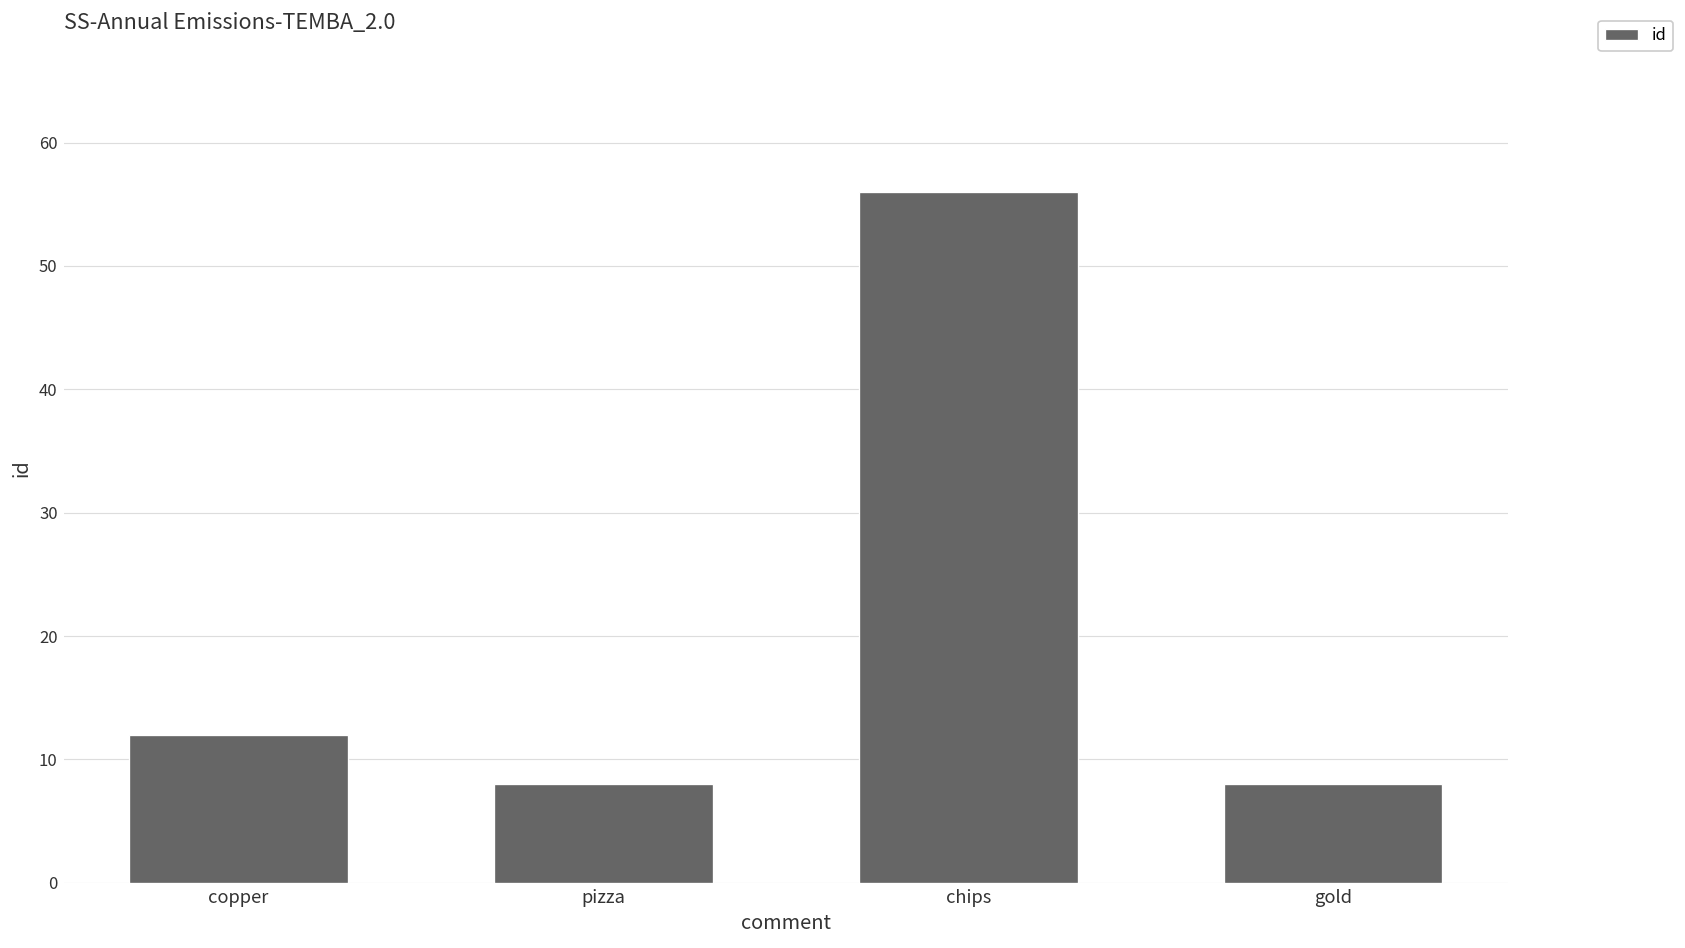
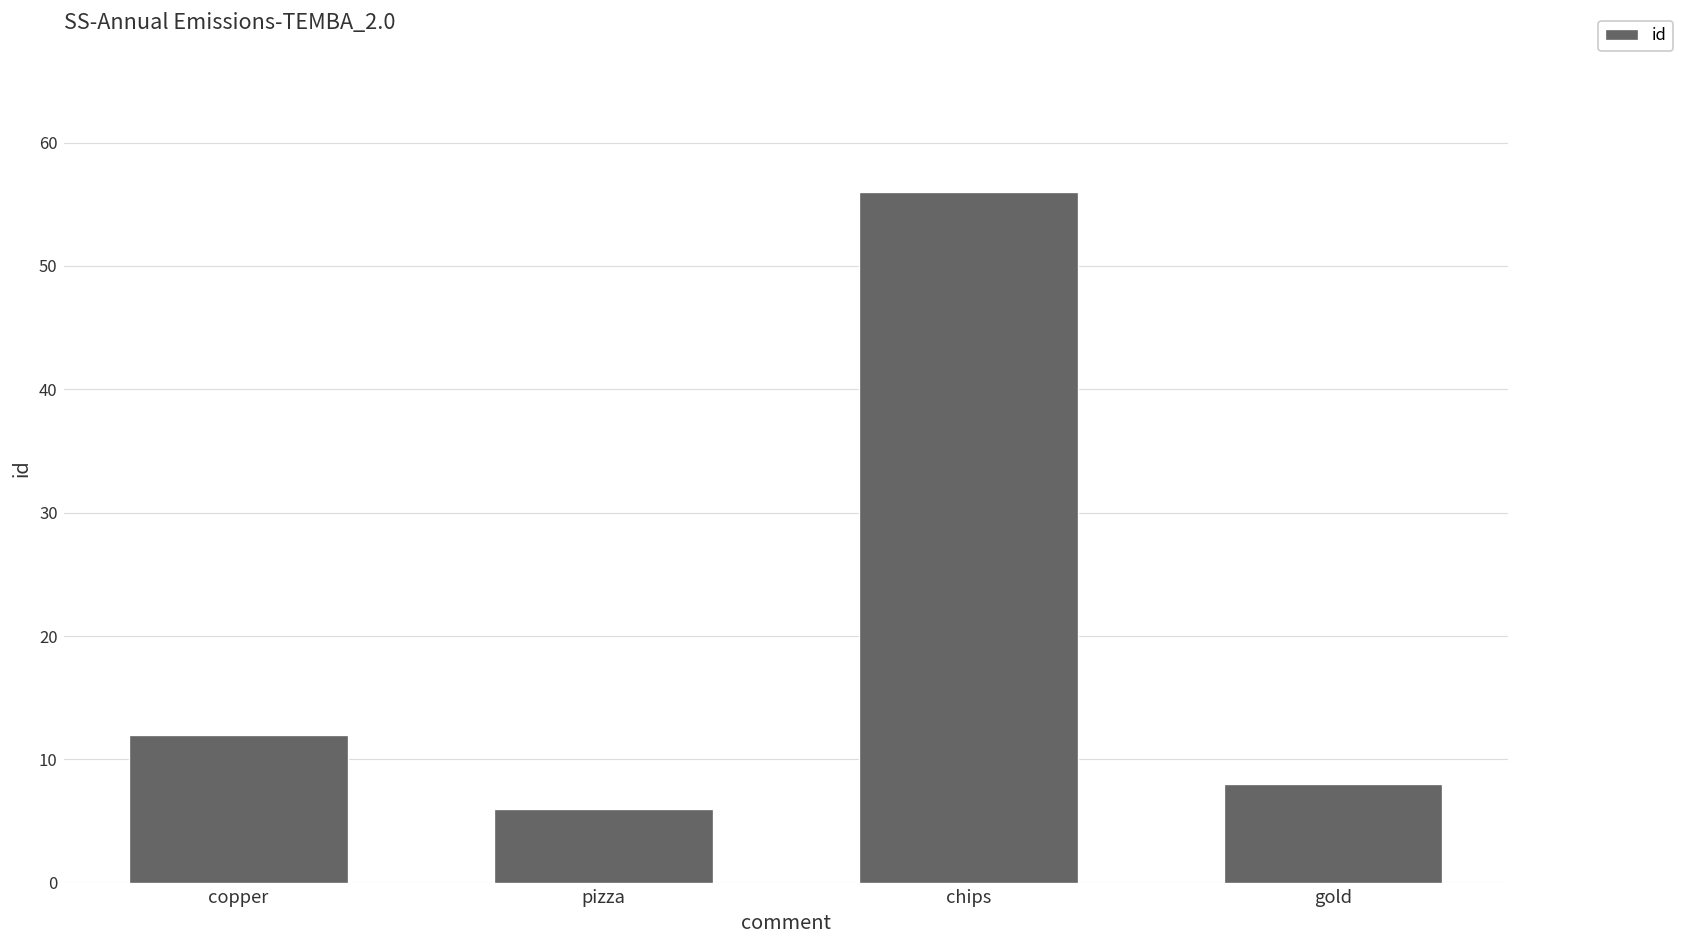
  {
    "copper": 12,
-   "pizza": 8,
+   "pizza": 6,
    "chips": 56,
    "gold": 8
  }
